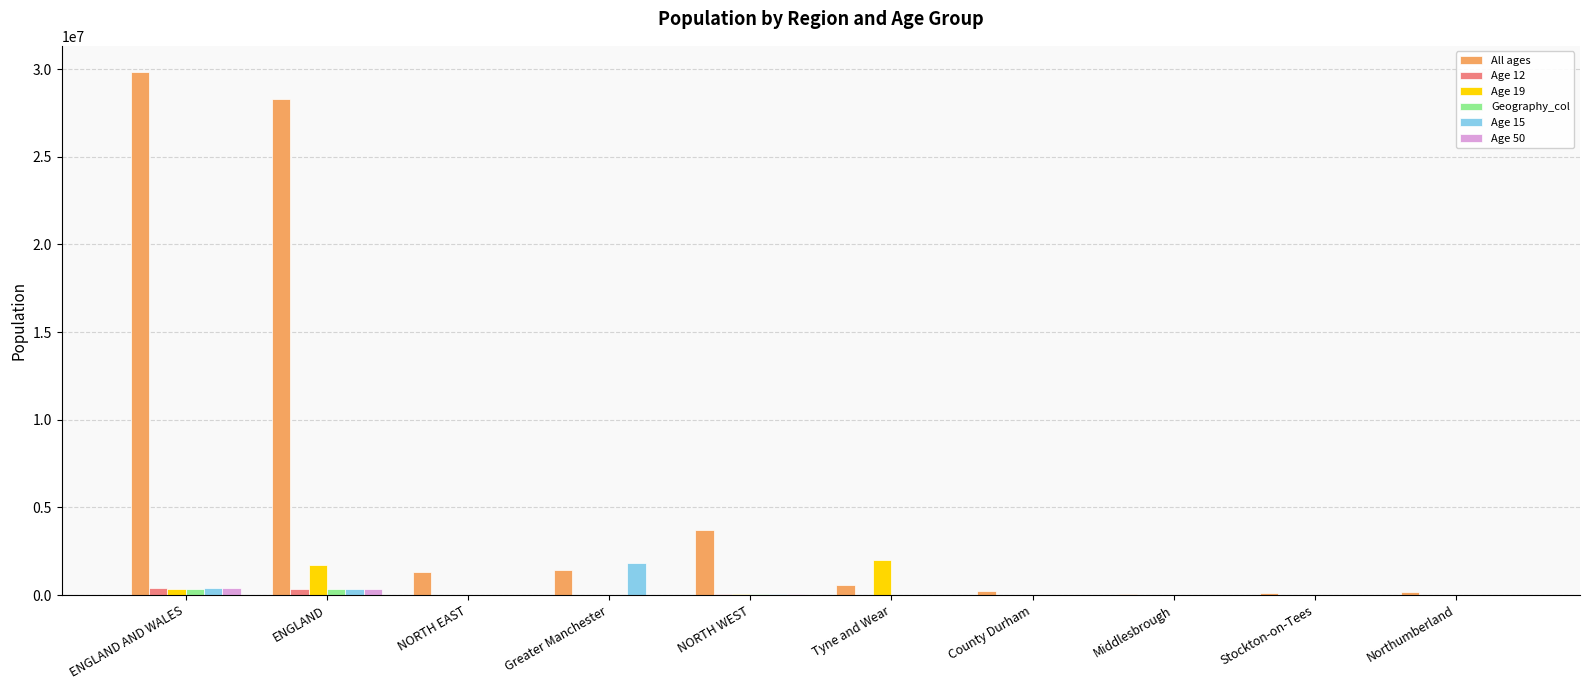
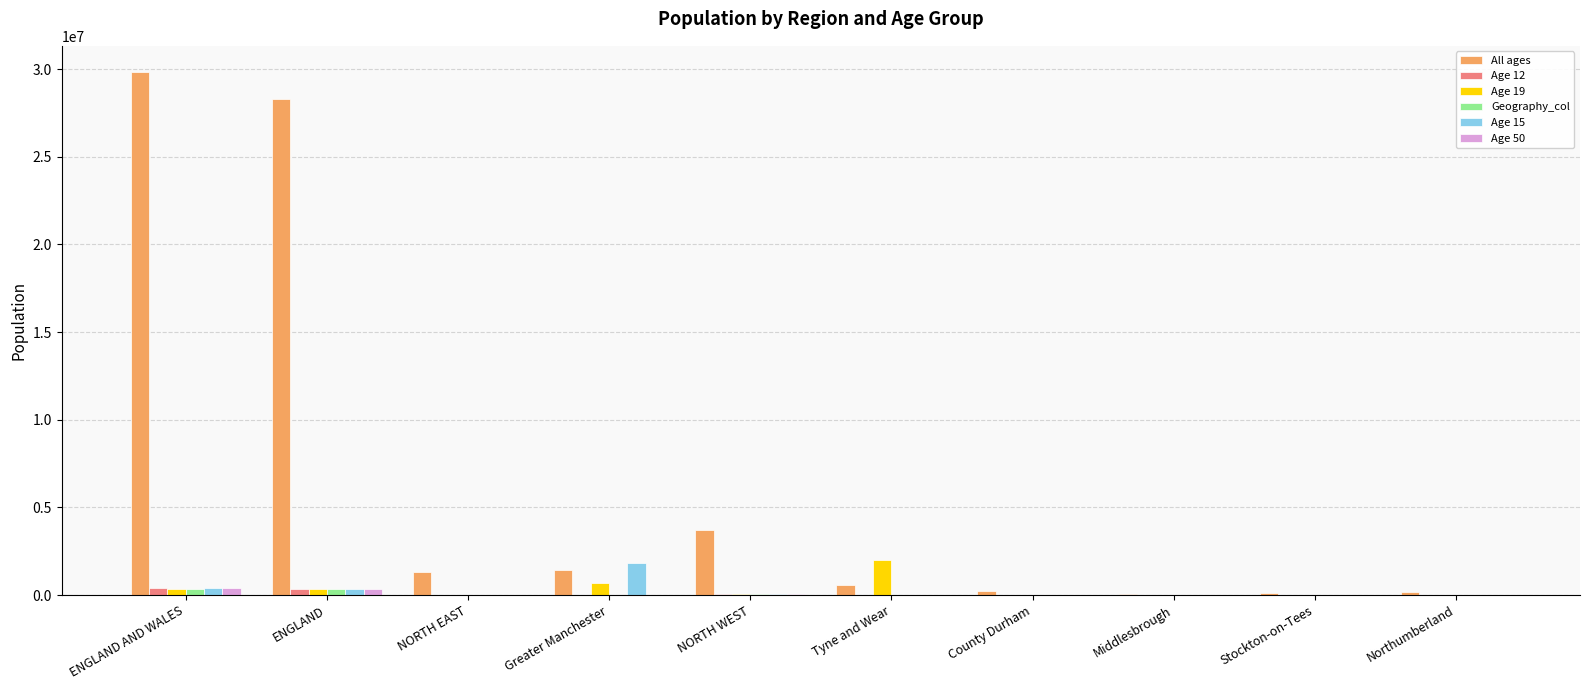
  {
    "Age 19": {
      "ENGLAND AND WALES": 400000,
-     "ENGLAND": 1700000,
-     "Greater Manchester": 0,
+     "ENGLAND": 300000,
+     "Greater Manchester": 700000,
      "Tyne and Wear": 2000000
    },
    "Geography_col": {
      "ENGLAND AND WALES": 300000,
      "ENGLAND": 300000
    },
    "Age 15": {
      "ENGLAND AND WALES": 400000,
      "ENGLAND": 400000,
      "Greater Manchester": 1800000
    },
    "Age 50": {
      "ENGLAND AND WALES": 400000,
      "ENGLAND": 400000
    }
  }
